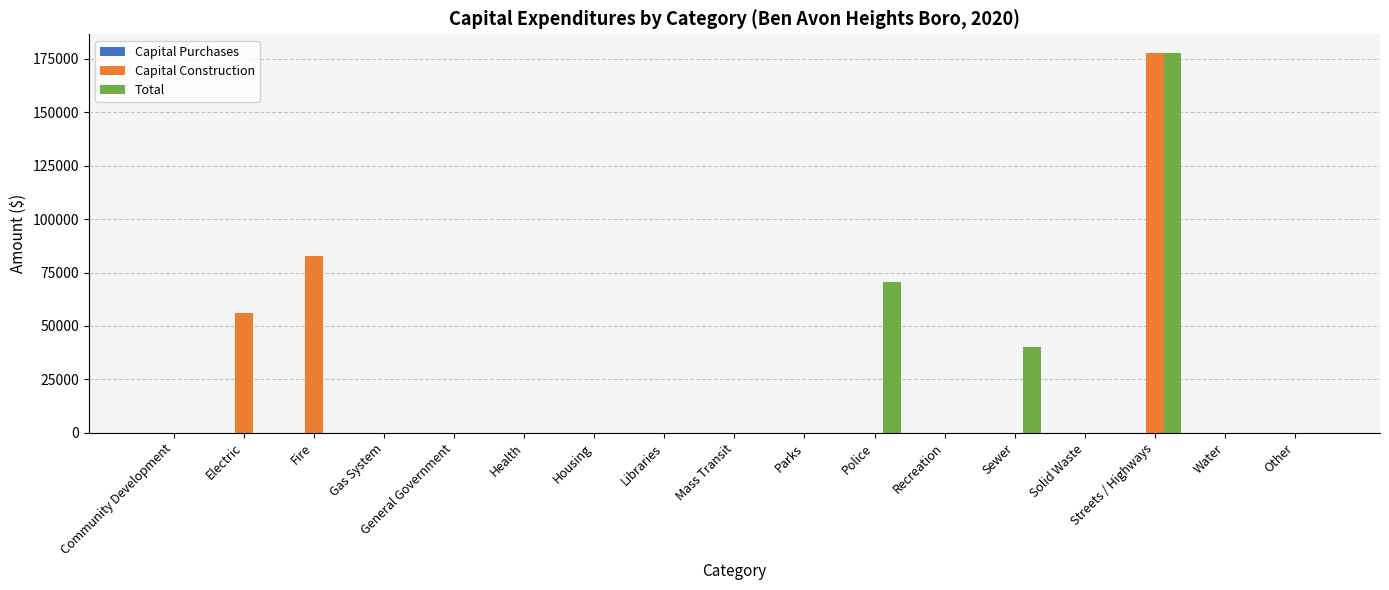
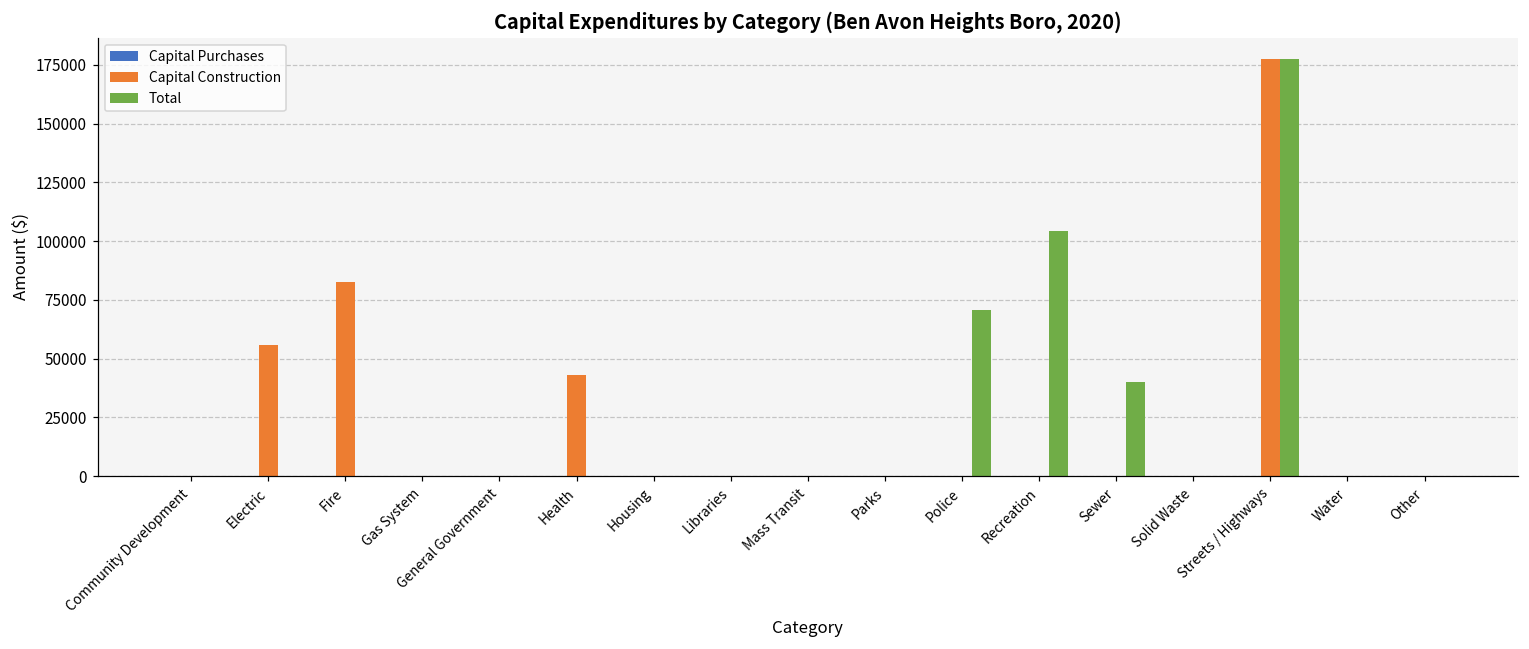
  {
    "Capital Purchases": {
      "Community Development": 0,
      "Electric": 0,
      "Fire": 0,
      "Gas System": 0,
      "General Government": 0,
      "Health": 0,
      "Housing": 0,
      "Libraries": 0,
      "Mass Transit": 0,
      "Parks": 0,
      "Police": 0,
      "Recreation": 0,
      "Sewer": 0,
      "Solid Waste": 0,
      "Streets / Highways": 0,
      "Water": 0,
      "Other": 0
    },
    "Capital Construction": {
      "Community Development": 0,
      "Electric": 56000,
      "Fire": 83000,
      "Gas System": 0,
      "General Government": 0,
-     "Health": 0,
+     "Health": 43000,
      "Housing": 0,
      "Libraries": 0,
      "Mass Transit": 0,
      "Parks": 0,
      "Police": 0,
      "Recreation": 0,
      "Sewer": 0,
      "Solid Waste": 0,
      "Streets / Highways": 178000,
      "Water": 0,
      "Other": 0
    },
    "Total": {
      "Community Development": 0,
      "Electric": 0,
      "Fire": 0,
      "Gas System": 0,
      "General Government": 0,
      "Health": 0,
      "Housing": 0,
      "Libraries": 0,
      "Mass Transit": 0,
      "Parks": 0,
      "Police": 71000,
-     "Recreation": 0,
+     "Recreation": 104000,
      "Sewer": 40000,
      "Solid Waste": 0,
      "Streets / Highways": 178000,
      "Water": 0,
      "Other": 0
    }
  }
